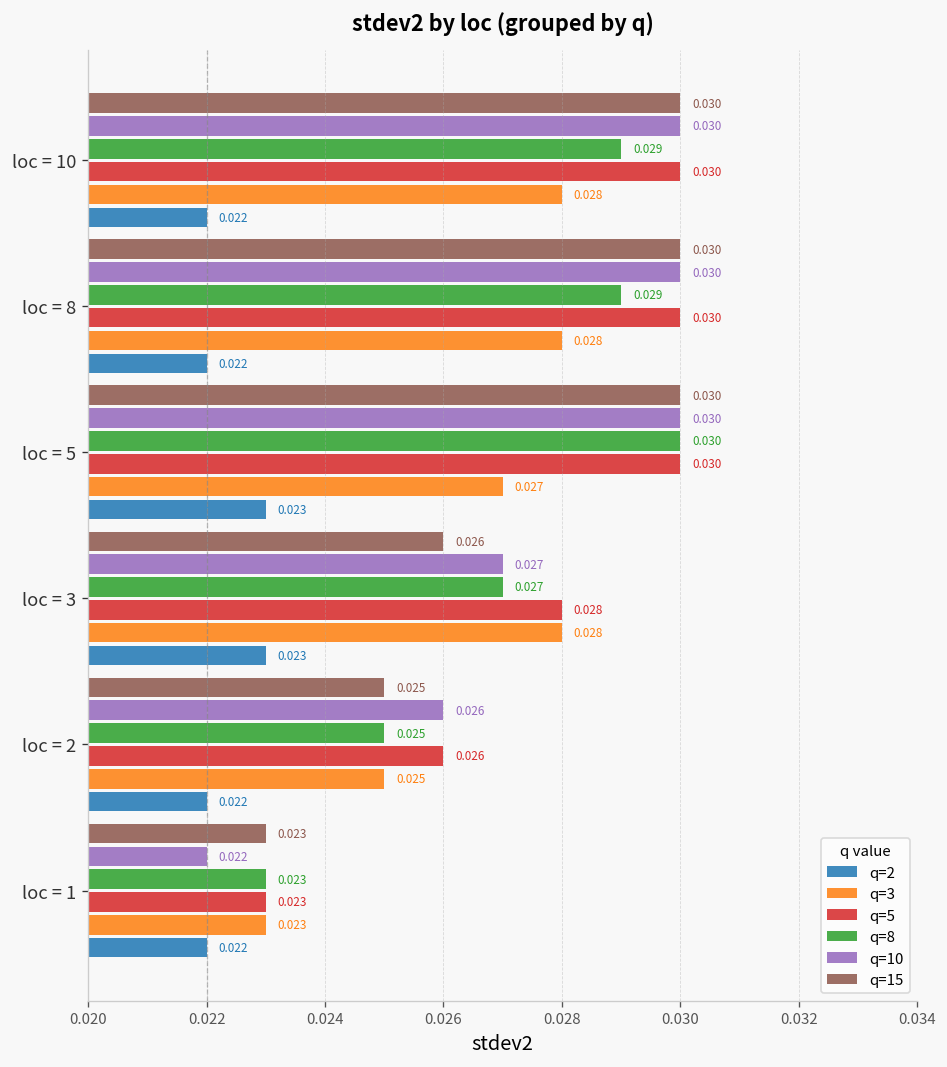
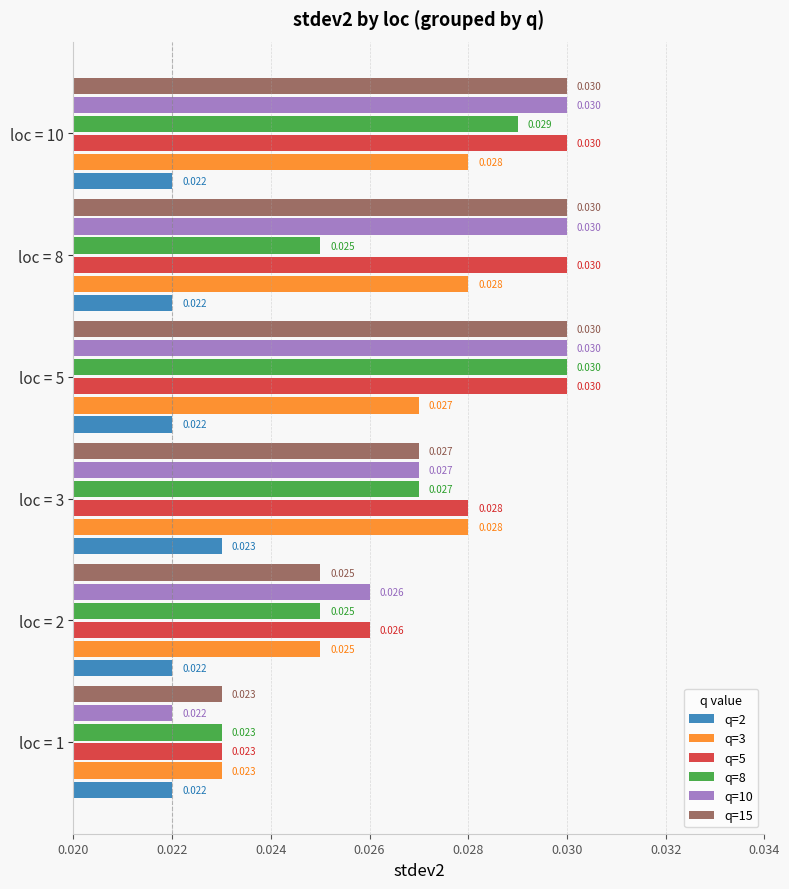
  {
    "q=2": {
      "loc = 10": 0.022,
      "loc = 8": 0.022,
-     "loc = 5": 0.023,
+     "loc = 5": 0.022,
      "loc = 3": 0.023,
      "loc = 2": 0.022,
      "loc = 1": 0.022
    },
    "q=3": {
      "loc = 10": 0.028,
      "loc = 8": 0.028,
      "loc = 5": 0.027,
      "loc = 3": 0.028,
      "loc = 2": 0.025,
      "loc = 1": 0.023
    },
    "q=5": {
      "loc = 10": 0.030,
      "loc = 8": 0.030,
      "loc = 5": 0.030,
      "loc = 3": 0.028,
      "loc = 2": 0.026,
      "loc = 1": 0.023
    },
    "q=8": {
      "loc = 10": 0.029,
-     "loc = 8": 0.029,
+     "loc = 8": 0.025,
      "loc = 5": 0.030,
      "loc = 3": 0.027,
      "loc = 2": 0.025,
      "loc = 1": 0.023
    },
    "q=10": {
      "loc = 10": 0.030,
      "loc = 8": 0.030,
      "loc = 5": 0.030,
      "loc = 3": 0.027,
      "loc = 2": 0.026,
      "loc = 1": 0.022
    },
    "q=15": {
      "loc = 10": 0.030,
      "loc = 8": 0.030,
      "loc = 5": 0.030,
-     "loc = 3": 0.026,
+     "loc = 3": 0.027,
      "loc = 2": 0.025,
      "loc = 1": 0.023
    }
  }
